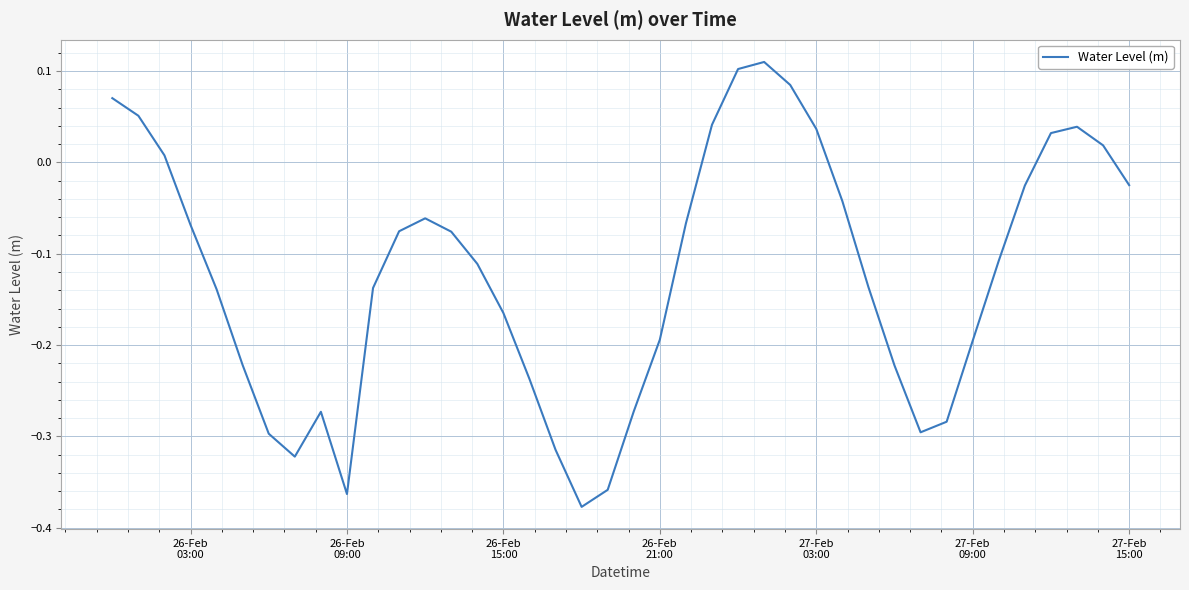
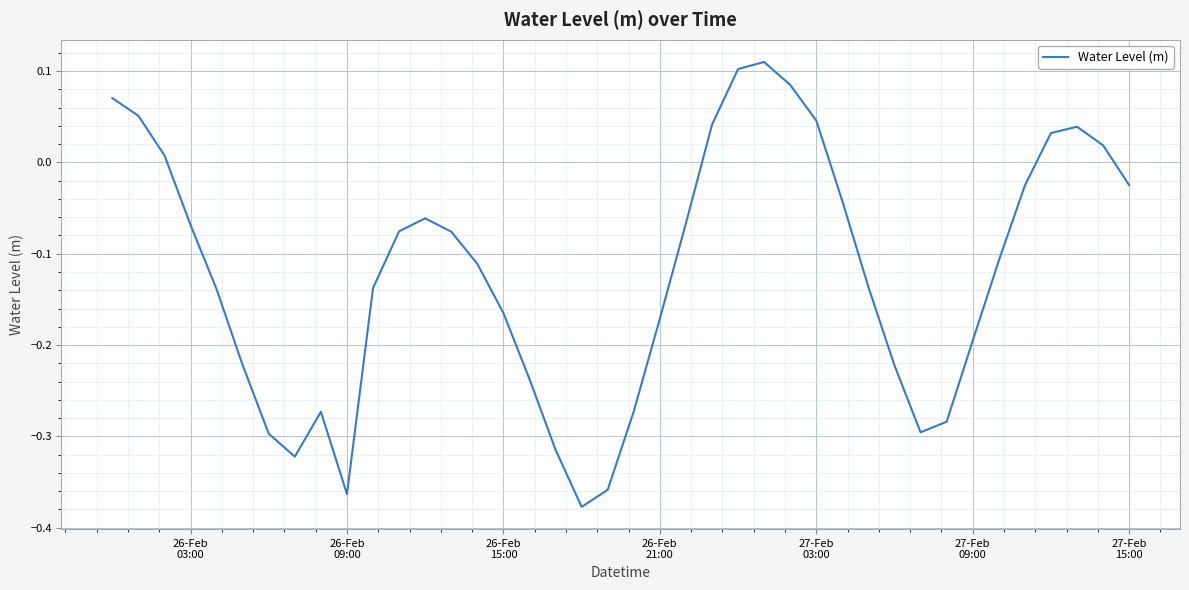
  {
    "26-Feb 03:00": -0.07,
    "26-Feb 09:00": -0.36,
    "26-Feb 15:00": -0.16,
-   "26-Feb 21:00": -0.19,
-   "27-Feb 03:00": 0.04,
+   "26-Feb 21:00": -0.17,
+   "27-Feb 03:00": 0.05,
    "27-Feb 09:00": -0.20,
    "27-Feb 15:00": -0.02
  }
